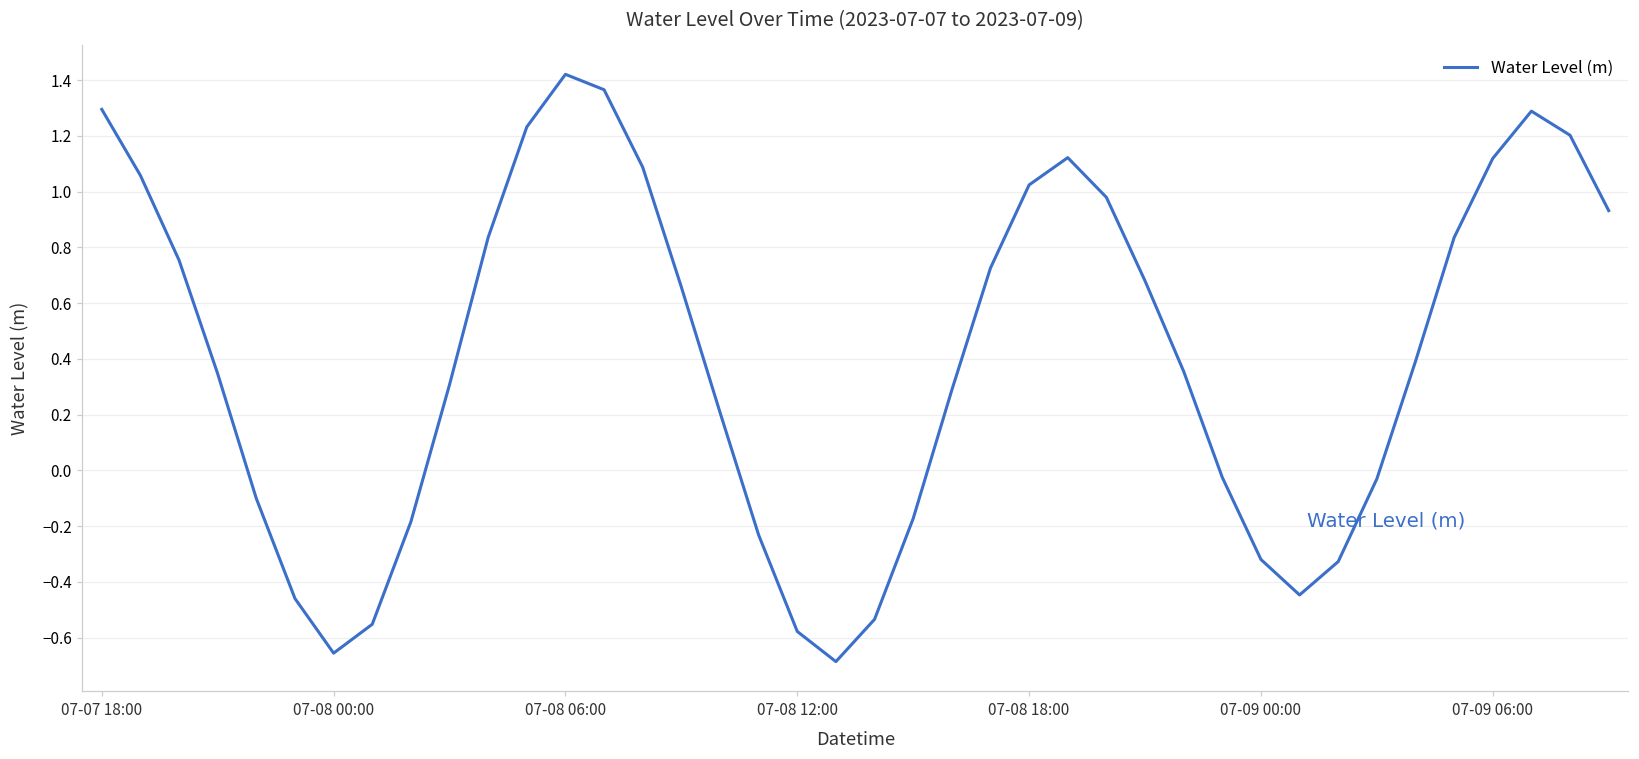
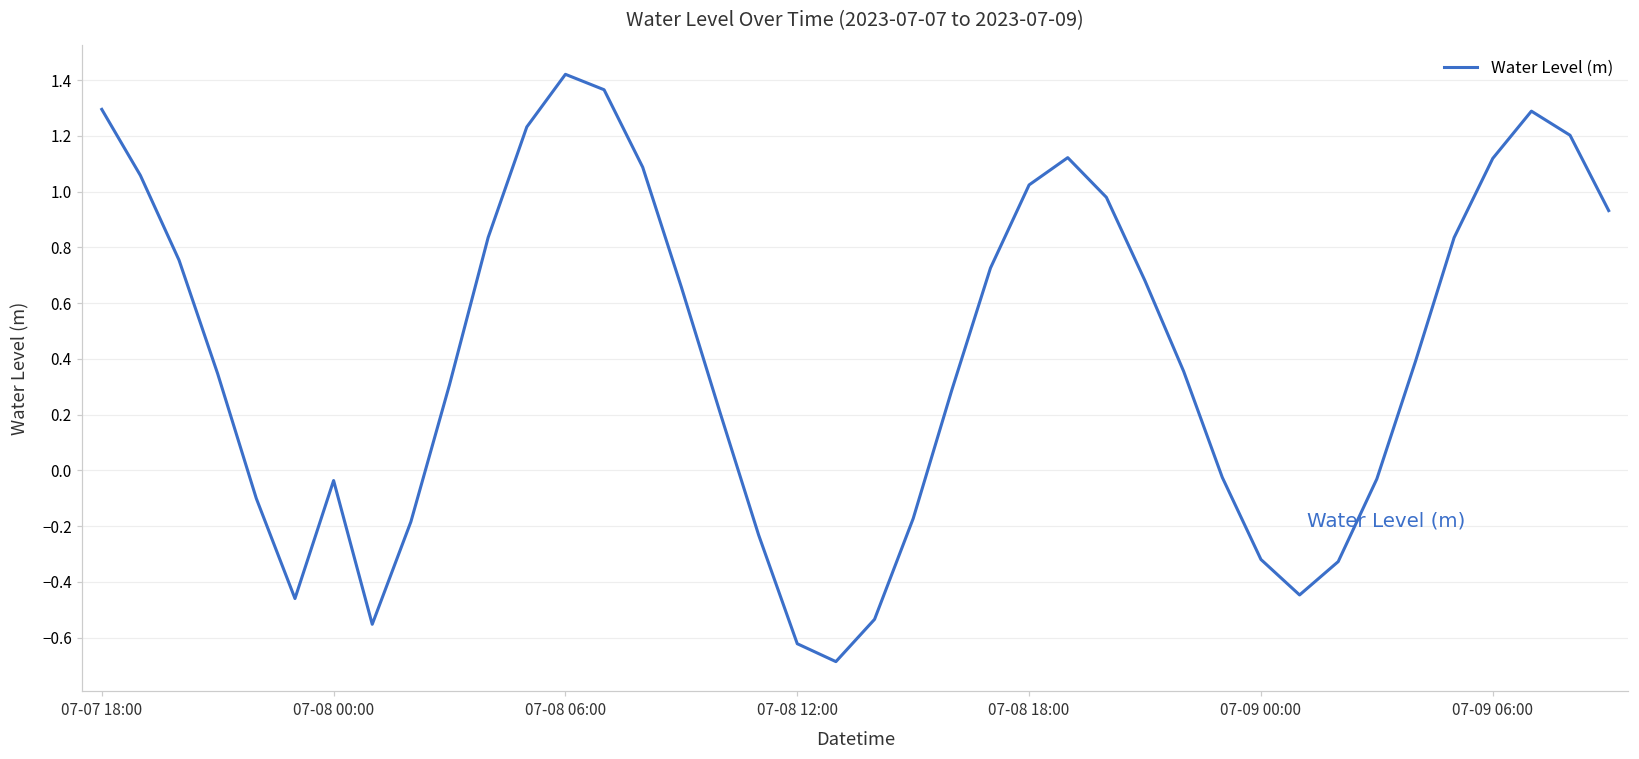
  {
    "07-07 18:00": 1.29,
-   "07-08 00:00": -0.66,
+   "07-08 00:00": -0.04,
    "07-08 06:00": 1.42,
-   "07-08 12:00": -0.58,
+   "07-08 12:00": -0.62,
    "07-08 18:00": 1.02,
    "07-09 00:00": -0.32,
    "07-09 06:00": 1.12
  }
